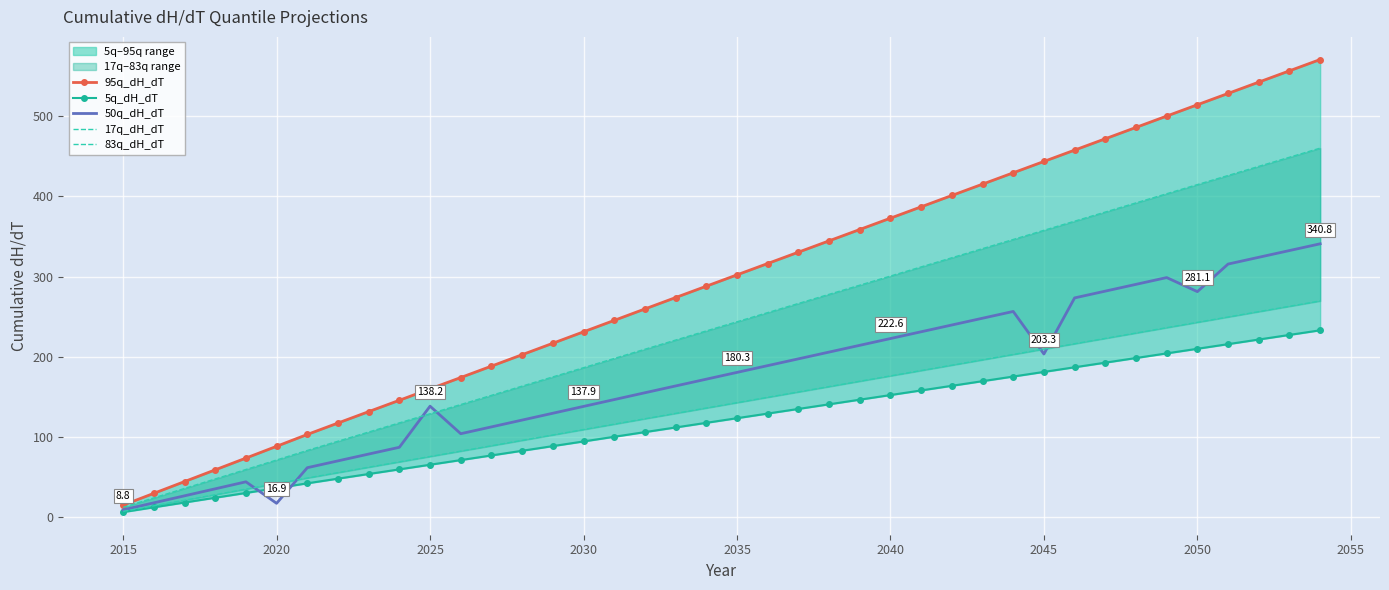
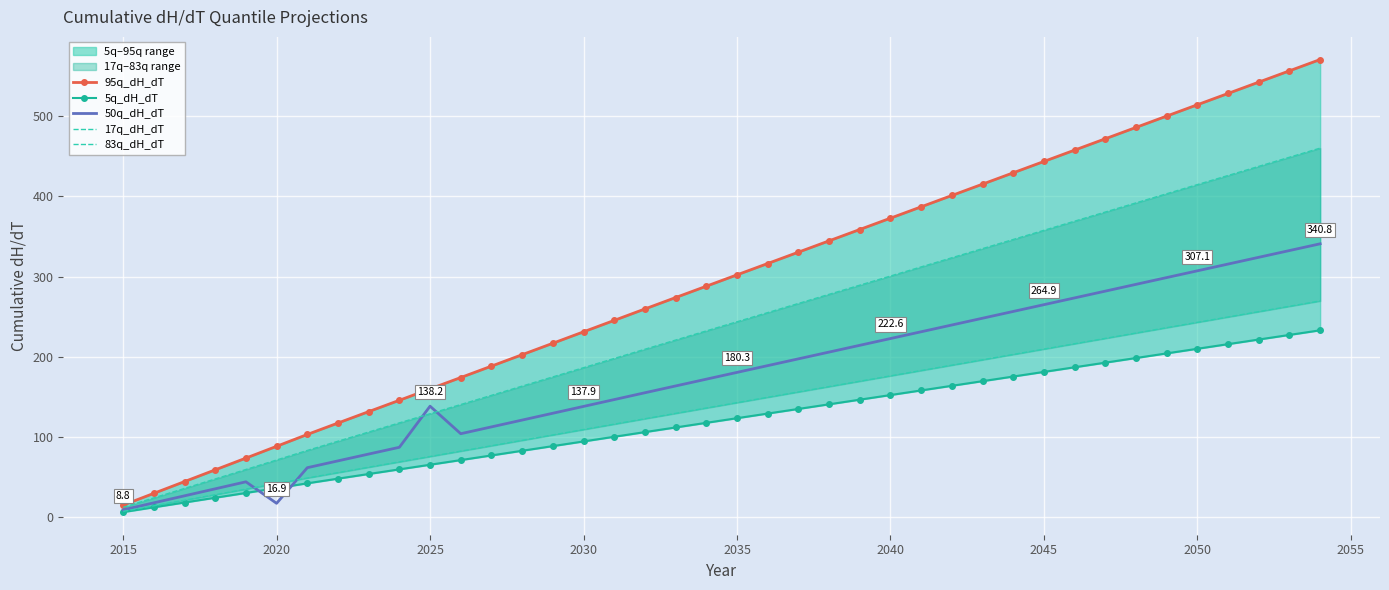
  {
    "50q_dH_dT": {
-     "2045": 203.3,
-     "2050": 281.1
+     "2045": 264.9,
+     "2050": 307.1
    }
  }
